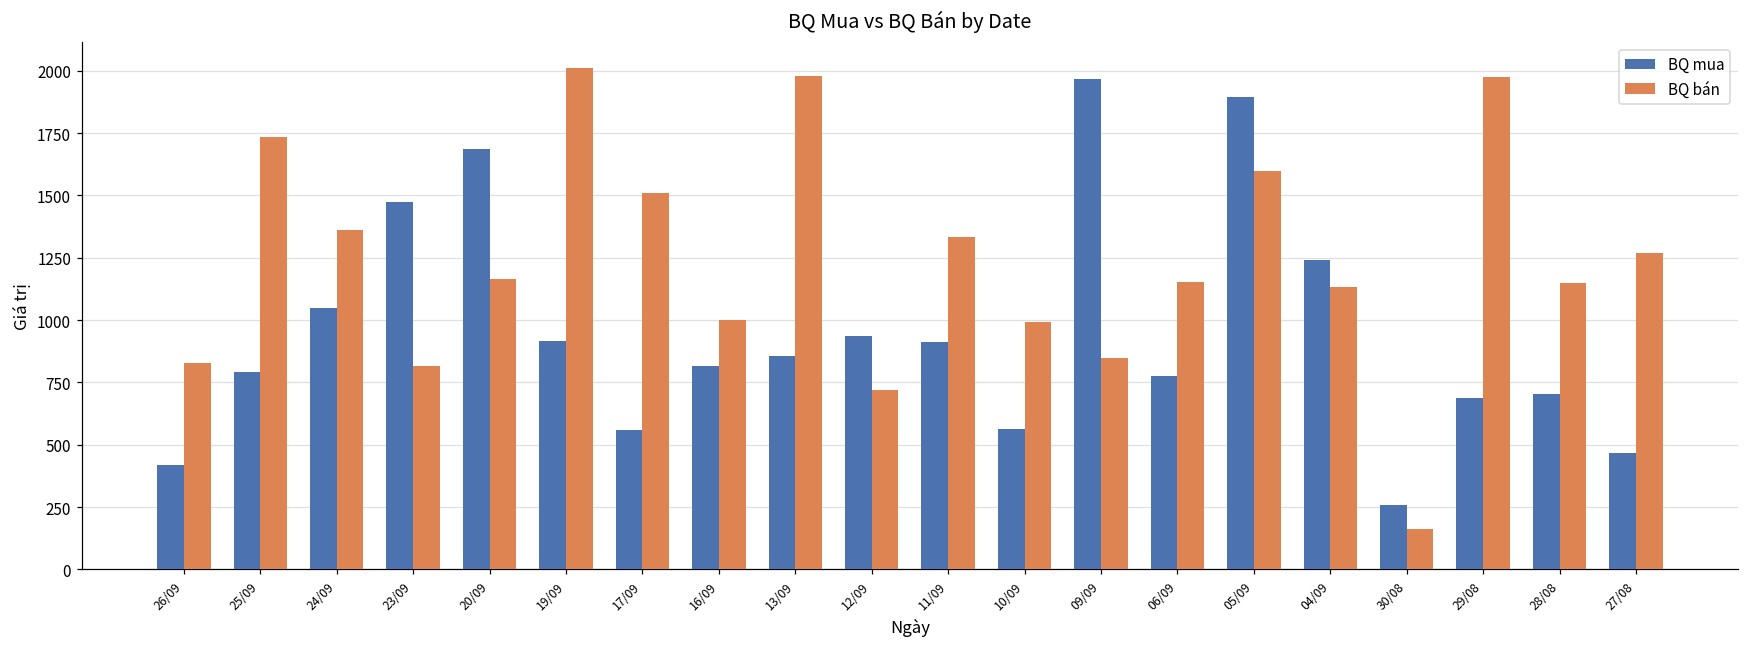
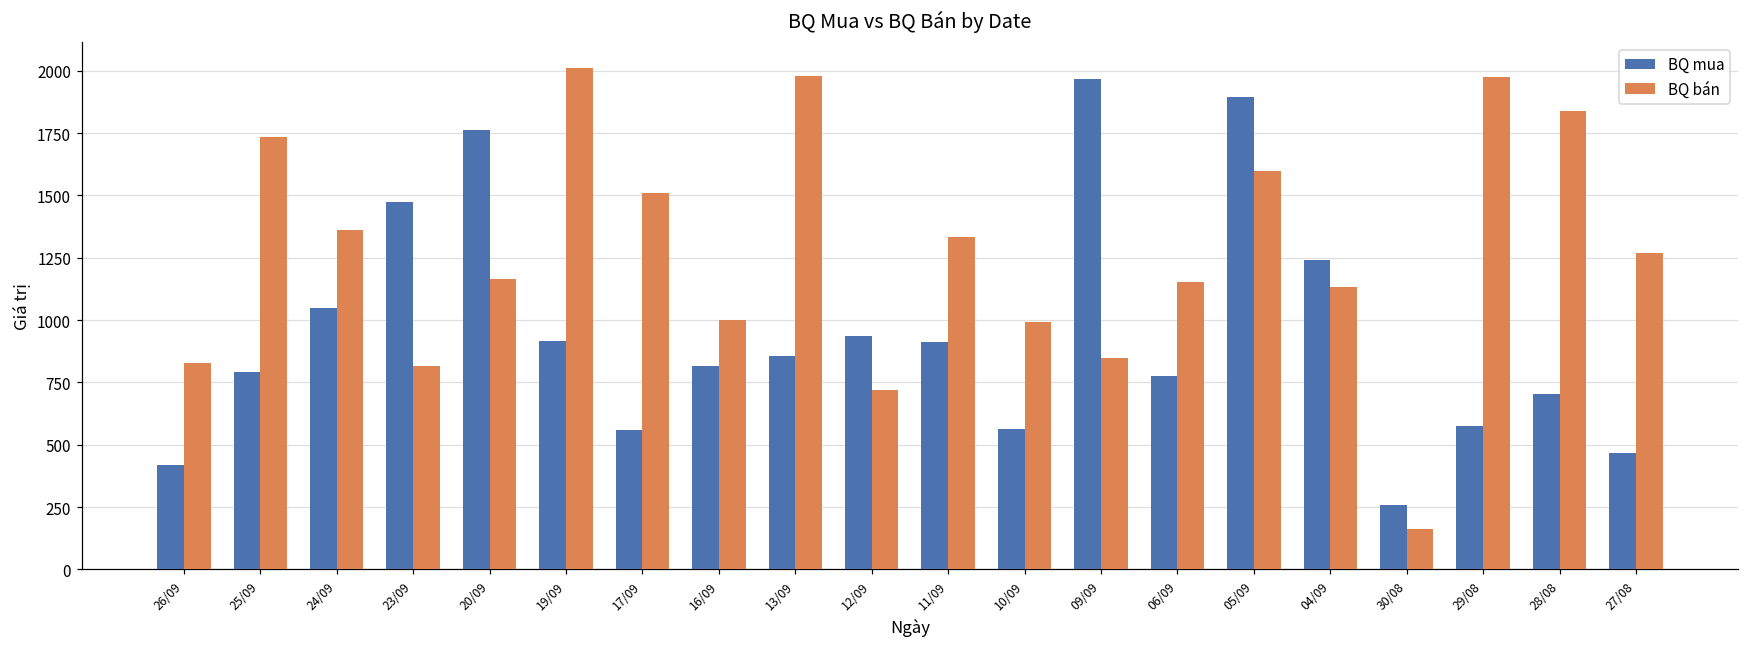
  {
    "BQ mua": {
      "26/09": 420,
      "25/09": 790,
      "24/09": 1050,
      "23/09": 1480,
-     "20/09": 1690,
+     "20/09": 1760,
      "19/09": 920,
      "17/09": 560,
      "16/09": 810,
      "13/09": 860,
      "12/09": 940,
      "11/09": 910,
      "10/09": 560,
      "09/09": 1970,
      "06/09": 780,
      "05/09": 1890,
      "04/09": 1240,
      "30/08": 260,
-     "29/08": 690,
+     "29/08": 570,
      "28/08": 710,
      "27/08": 470
    },
    "BQ bán": {
      "26/09": 830,
      "25/09": 1740,
      "24/09": 1360,
      "23/09": 810,
      "20/09": 1160,
      "19/09": 2010,
      "17/09": 1510,
      "16/09": 1000,
      "13/09": 1980,
      "12/09": 720,
      "11/09": 1330,
      "10/09": 990,
      "09/09": 850,
      "06/09": 1150,
      "05/09": 1600,
      "04/09": 1130,
      "30/08": 160,
      "29/08": 1980,
-     "28/08": 1150,
+     "28/08": 1840,
      "27/08": 1270
    }
  }
